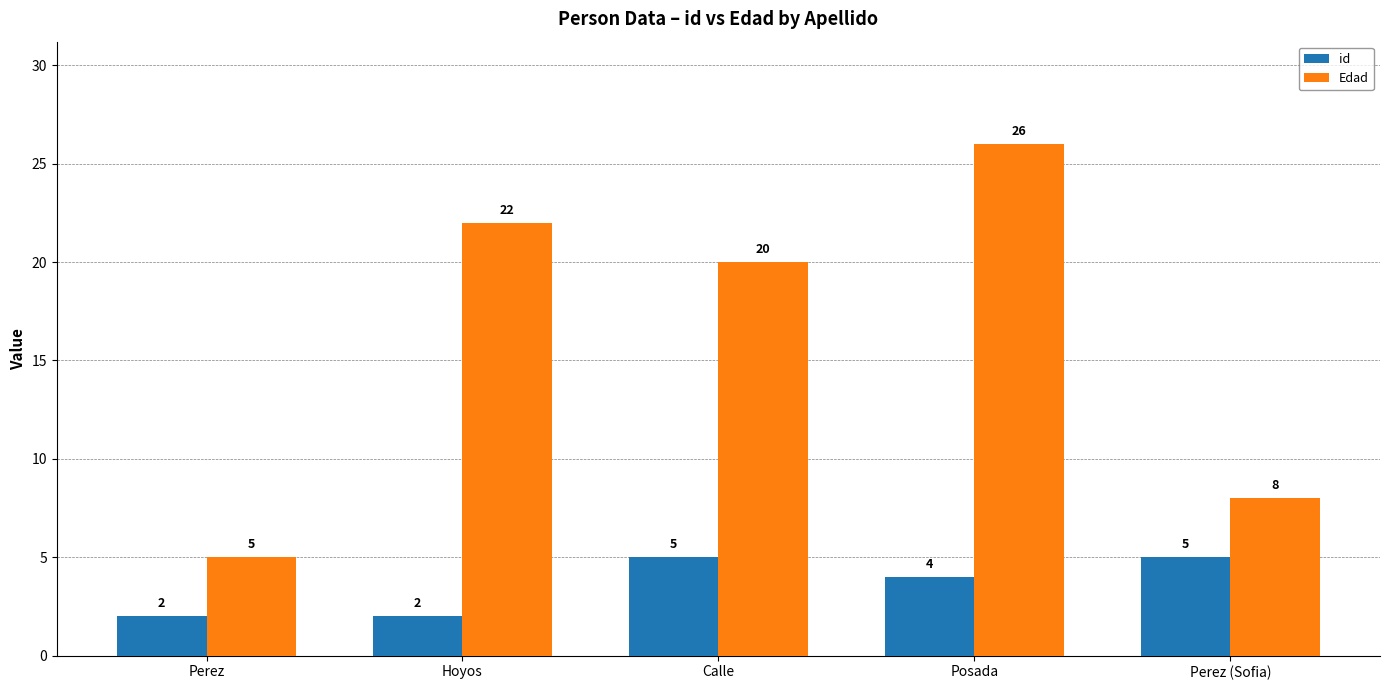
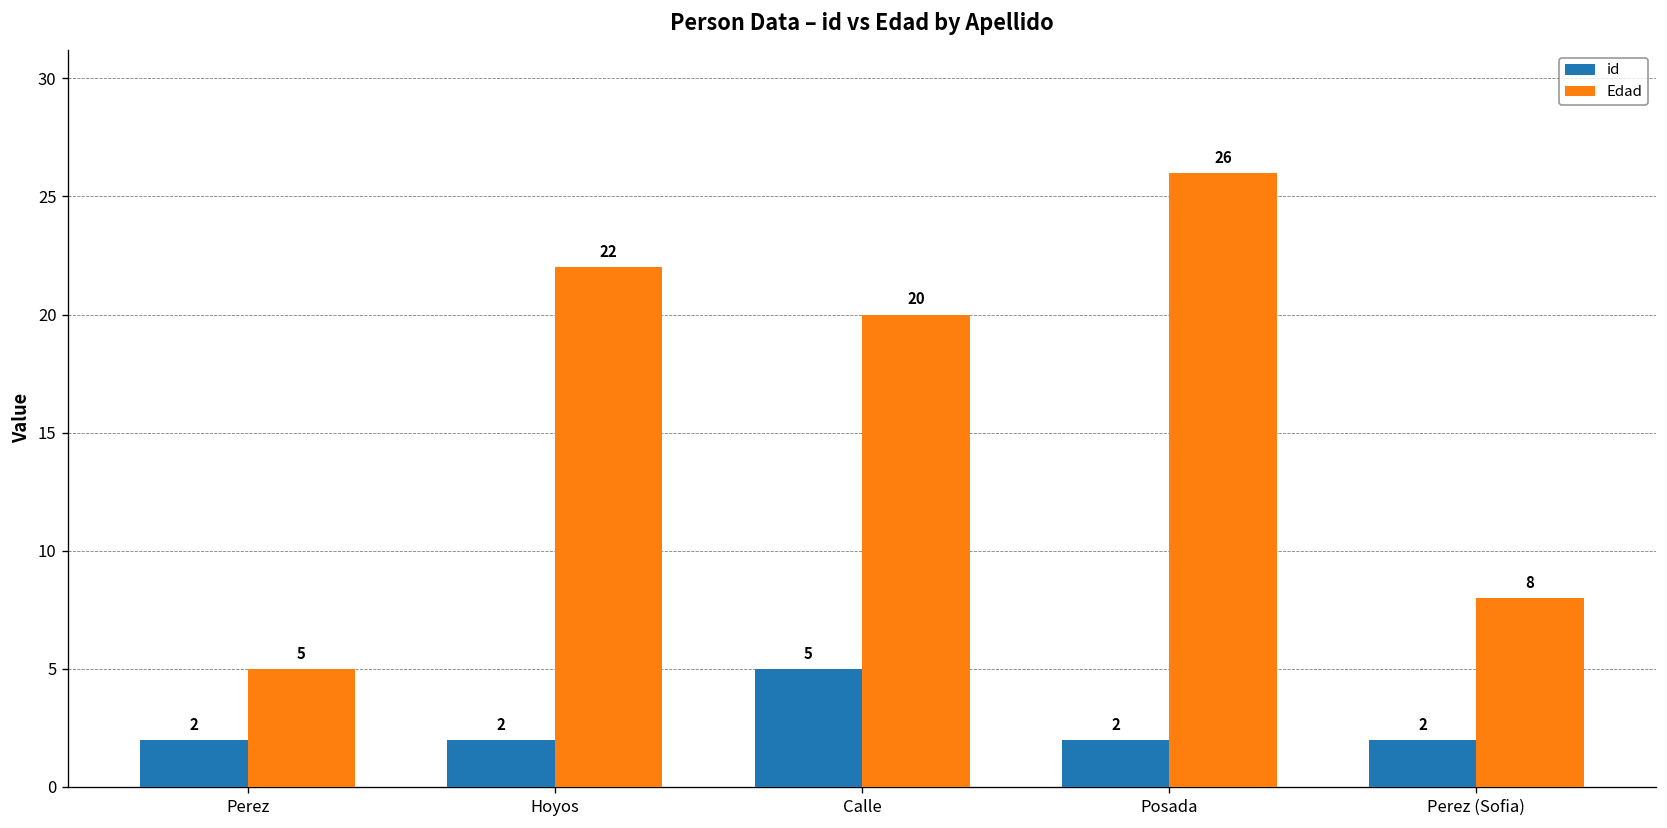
  {
    "id": {
      "Perez": 2,
      "Hoyos": 2,
      "Calle": 5,
-     "Posada": 4,
-     "Perez (Sofia)": 5
+     "Posada": 2,
+     "Perez (Sofia)": 2
    },
    "Edad": {
      "Perez": 5,
      "Hoyos": 22,
      "Calle": 20,
      "Posada": 26,
      "Perez (Sofia)": 8
    }
  }
